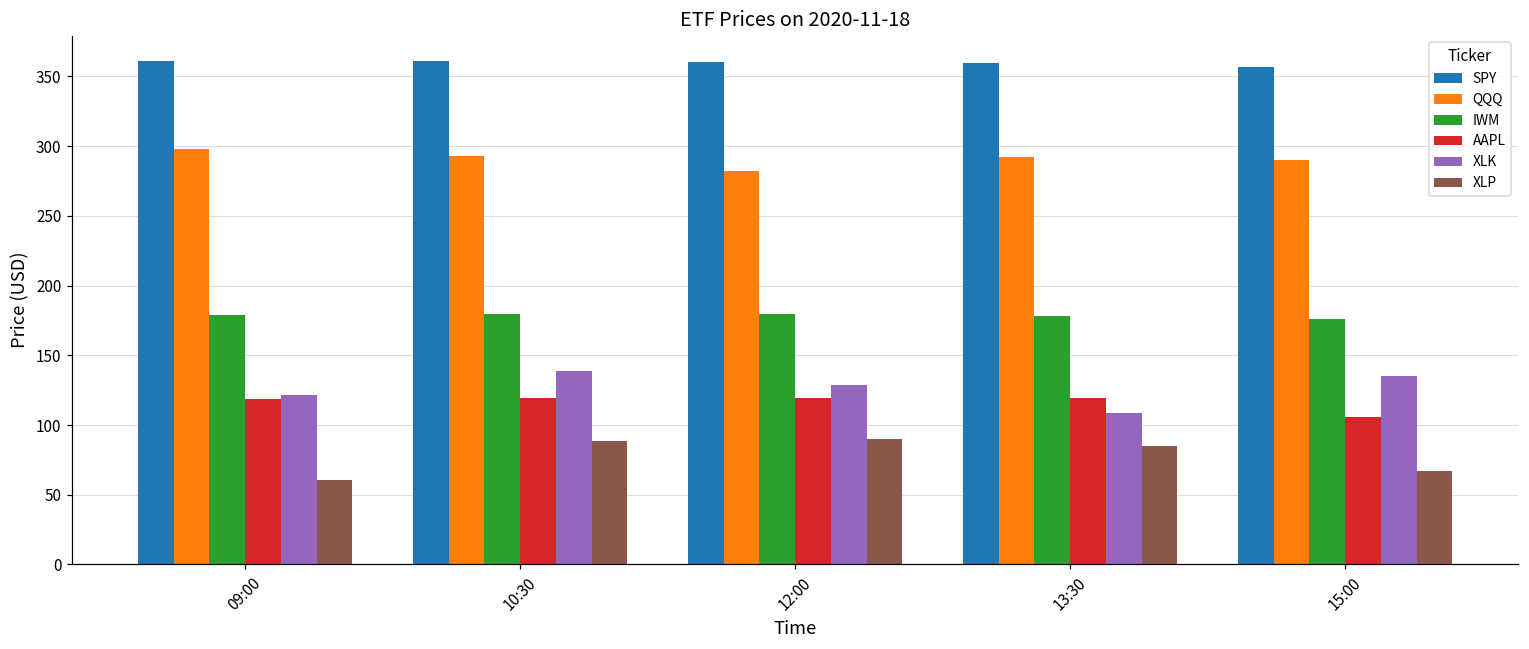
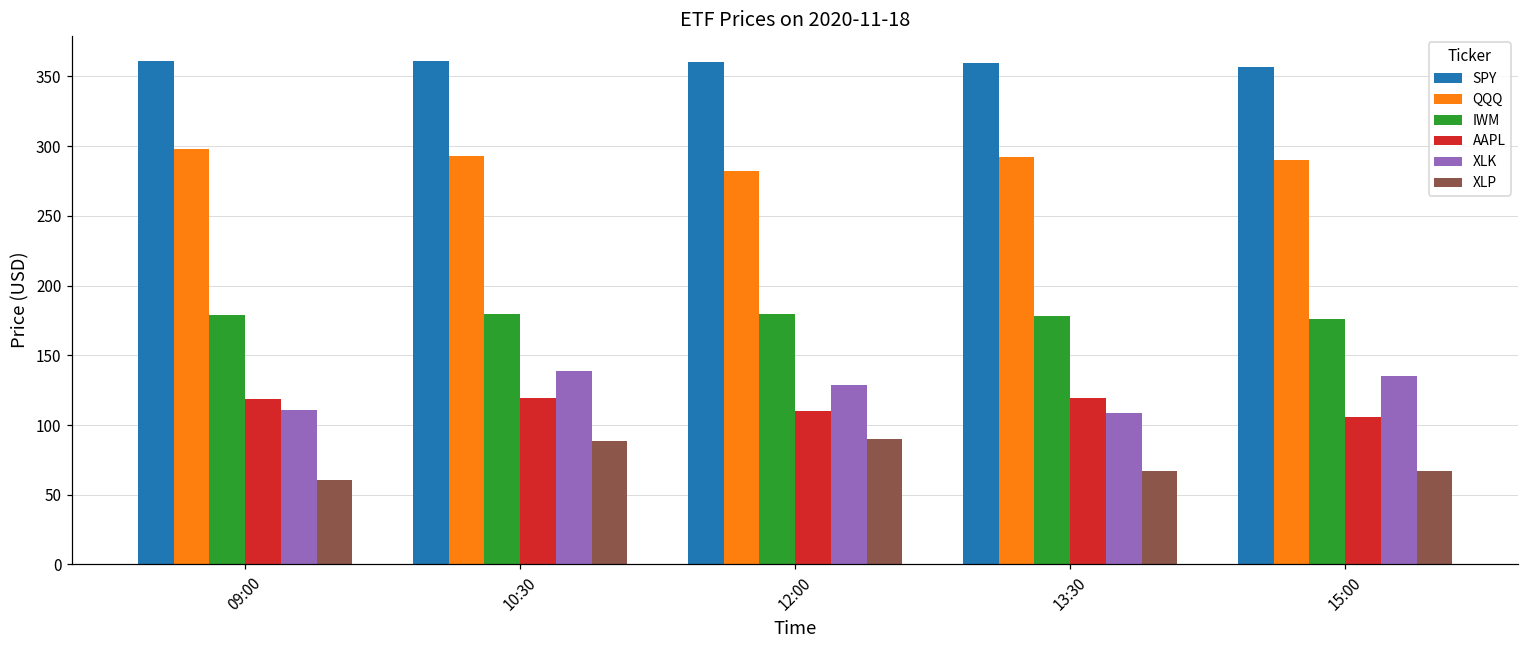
  {
    "SPY": {
      "09:00": 361,
      "10:30": 361,
      "12:00": 360,
      "13:30": 359,
      "15:00": 356
    },
    "QQQ": {
      "09:00": 298,
      "10:30": 293,
      "12:00": 282,
      "13:30": 292,
      "15:00": 290
    },
    "IWM": {
      "09:00": 179,
      "10:30": 179,
      "12:00": 179,
      "13:30": 178,
      "15:00": 176
    },
    "AAPL": {
      "09:00": 119,
      "10:30": 119,
-     "12:00": 119,
+     "12:00": 110,
      "13:30": 119,
      "15:00": 106
    },
    "XLK": {
-     "09:00": 121,
+     "09:00": 111,
      "10:30": 139,
      "12:00": 129,
      "13:30": 109,
      "15:00": 135
    },
    "XLP": {
      "09:00": 61,
      "10:30": 89,
      "12:00": 90,
-     "13:30": 85,
+     "13:30": 67,
      "15:00": 67
    }
  }
